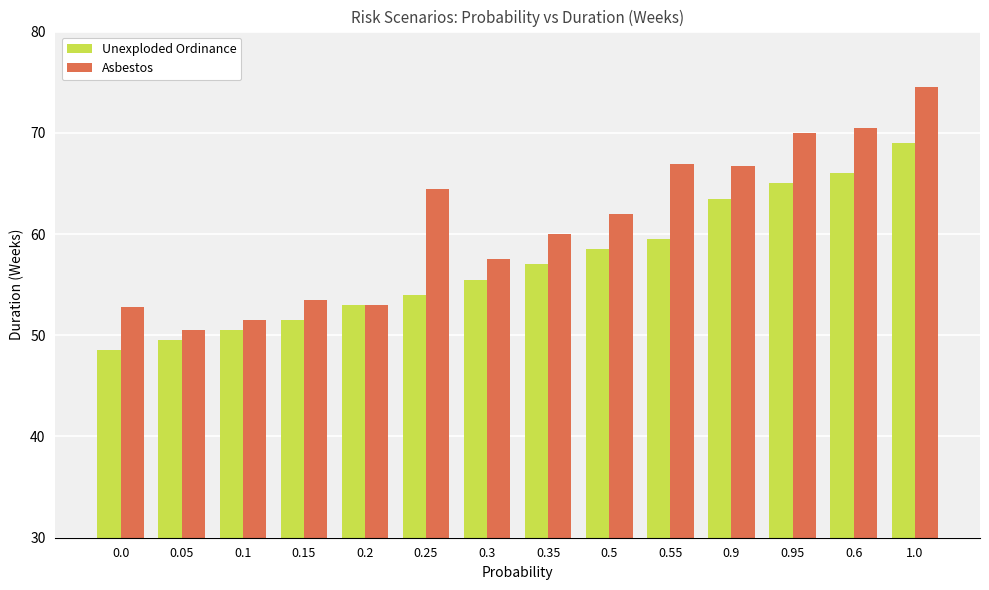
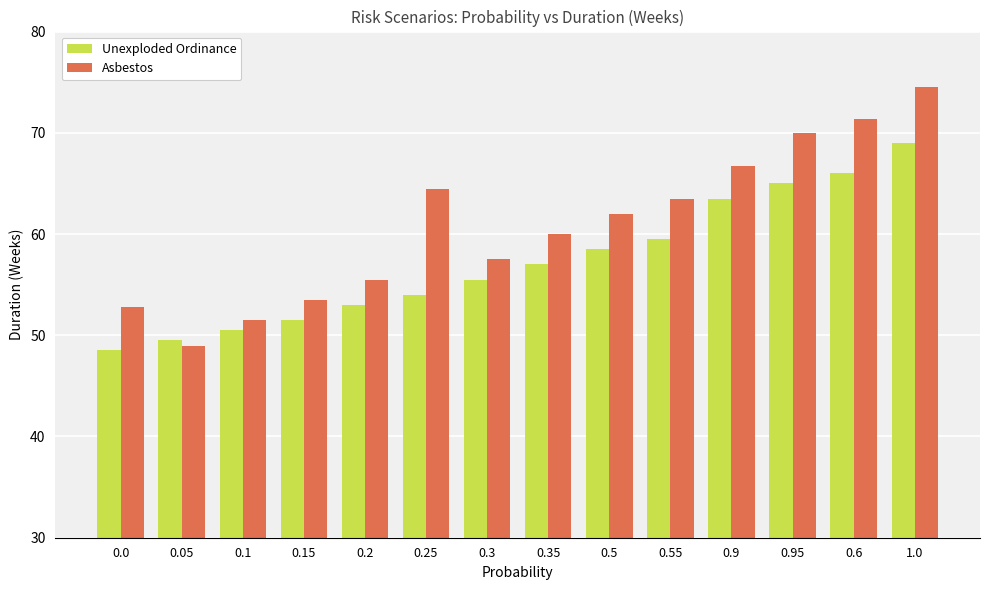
  {
    "Unexploded Ordinance": {
      "0.0": 48.5,
      "0.05": 49.5,
      "0.1": 50.5,
      "0.15": 51.5,
      "0.2": 53.0,
      "0.25": 54.0,
      "0.3": 55.5,
      "0.35": 57.0,
      "0.5": 58.5,
      "0.55": 59.5,
      "0.9": 63.5,
      "0.95": 65.0,
      "0.6": 66.0,
      "1.0": 69.0
    },
    "Asbestos": {
      "0.0": 52.8,
-     "0.05": 50.5,
+     "0.05": 48.9,
      "0.1": 51.5,
      "0.15": 53.5,
-     "0.2": 53.0,
+     "0.2": 55.5,
      "0.25": 64.4,
      "0.3": 57.5,
      "0.35": 60.0,
      "0.5": 62.0,
-     "0.55": 66.9,
+     "0.55": 63.5,
      "0.9": 66.7,
      "0.95": 70.0,
-     "0.6": 70.5,
+     "0.6": 71.4,
      "1.0": 74.5
    }
  }
